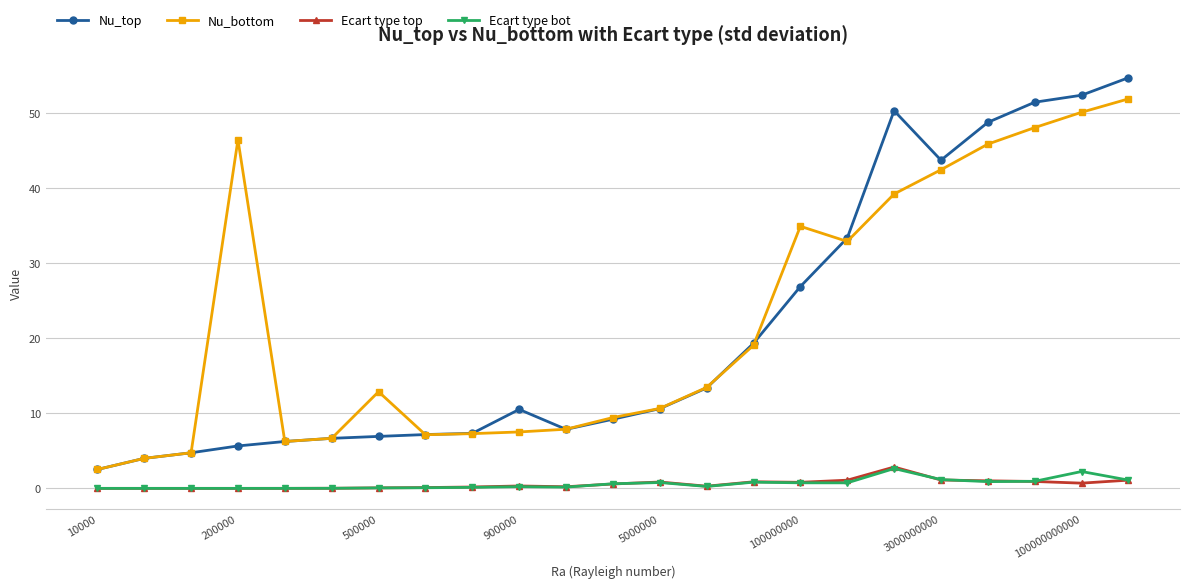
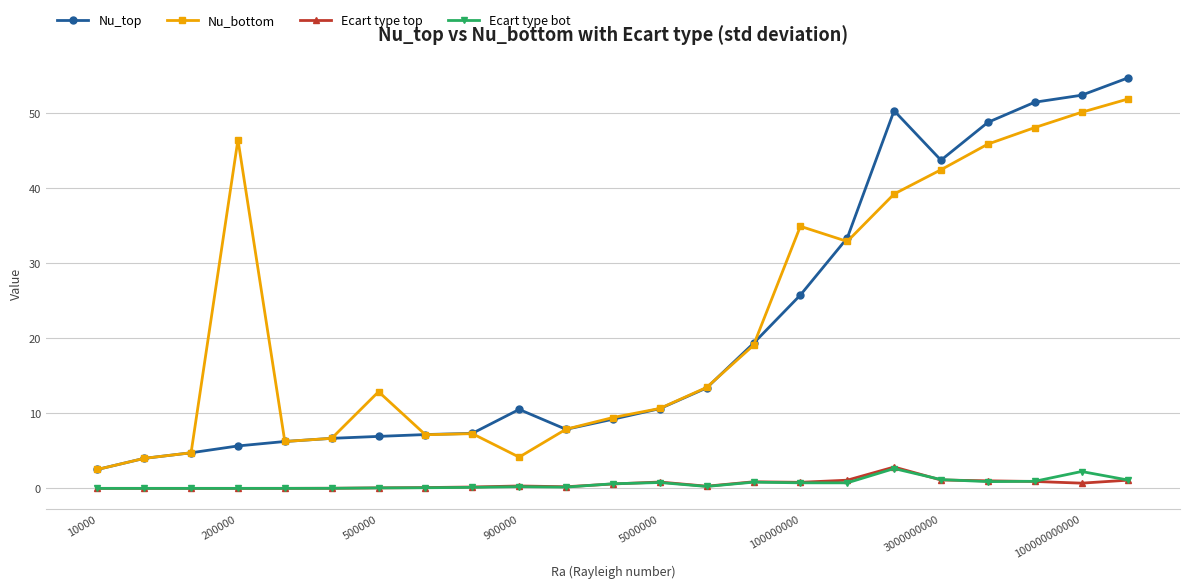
  {
    "Nu_top": {
      "200000": 6,
      "500000": 7,
      "900000": 11,
-     "100000000": 27,
+     "100000000": 26,
      "3000000000": 44,
      "100000000000": 52
    },
    "Nu_bottom": {
      "200000": 46,
      "500000": 13,
-     "900000": 8,
+     "900000": 4,
      "100000000": 35,
      "3000000000": 42,
      "100000000000": 50
    },
    "Ecart type top": {
      "100000000000": 1
    },
    "Ecart type bot": {
      "100000000000": 2
    }
  }
